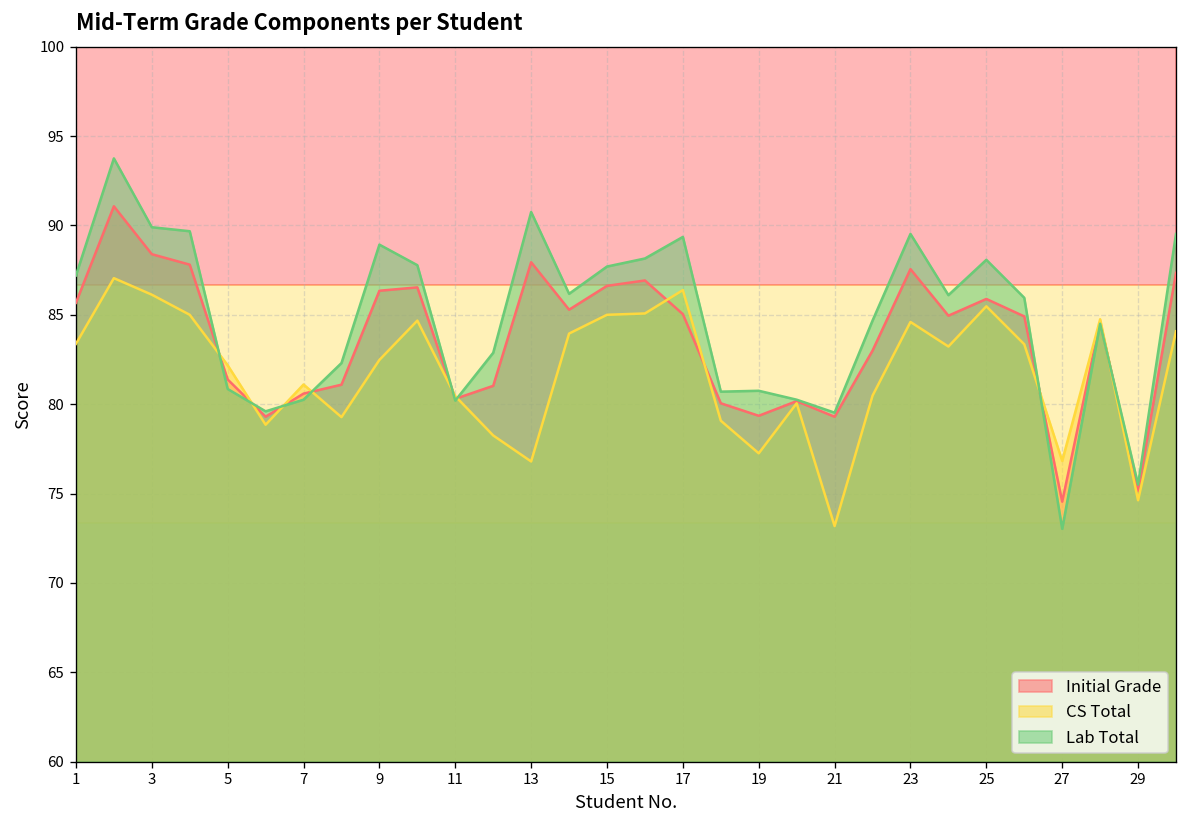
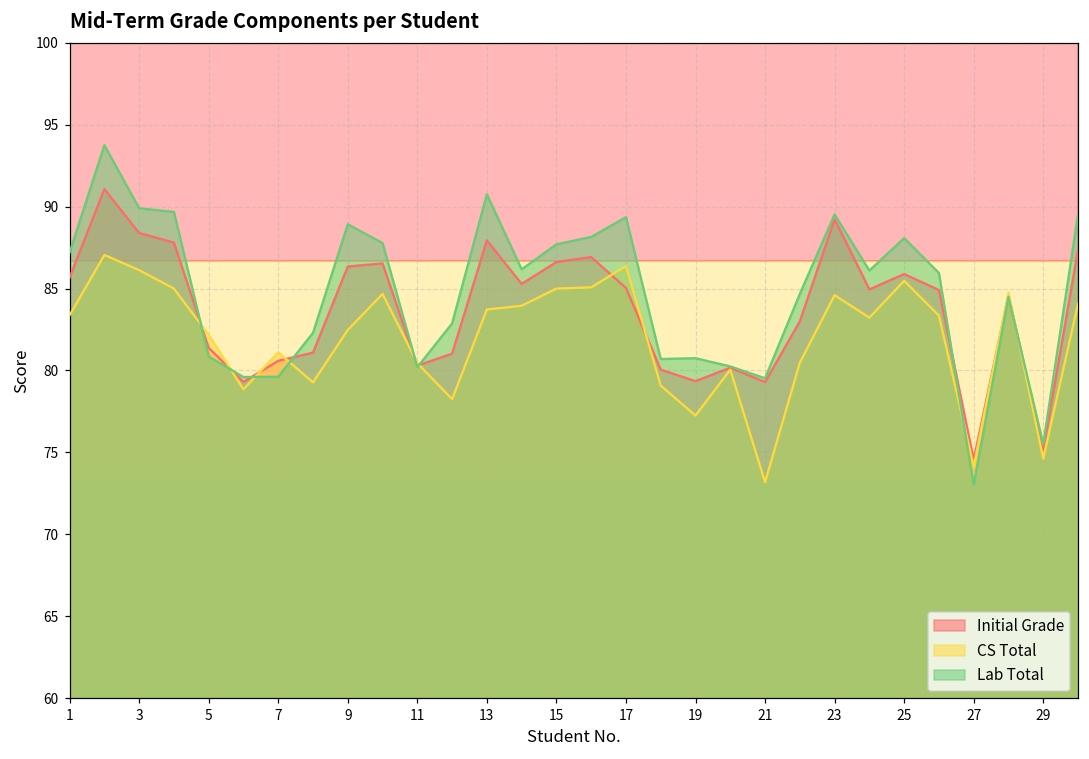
  {
    "Initial Grade": {
      "1": 85.7,
      "3": 88.4,
      "5": 81.4,
      "7": 80.6,
      "9": 86.3,
      "13": 87.9,
      "15": 86.6,
      "17": 85.0,
      "19": 79.4,
      "21": 79.3,
-     "23": 87.6,
+     "23": 89.2,
      "25": 85.9,
      "27": 74.5,
      "29": 75.2
    },
    "CS Total": {
      "1": 83.4,
      "3": 86.1,
      "5": 82.2,
      "7": 81.1,
      "9": 82.5,
-     "13": 76.8,
+     "13": 83.7,
      "15": 85.0,
      "17": 86.4,
      "19": 77.3,
      "21": 73.2,
      "23": 84.6,
      "25": 85.5,
-     "27": 76.8,
+     "27": 74.1,
      "29": 74.6
    },
    "Lab Total": {
      "1": 87.2,
      "3": 89.9,
      "5": 80.9,
-     "7": 80.3,
+     "7": 79.6,
      "9": 88.9,
      "13": 90.8,
      "15": 87.7,
      "17": 89.4,
      "19": 80.8,
      "21": 79.5,
      "23": 89.5,
      "25": 88.1,
      "27": 73.0,
      "29": 75.5
    }
  }
